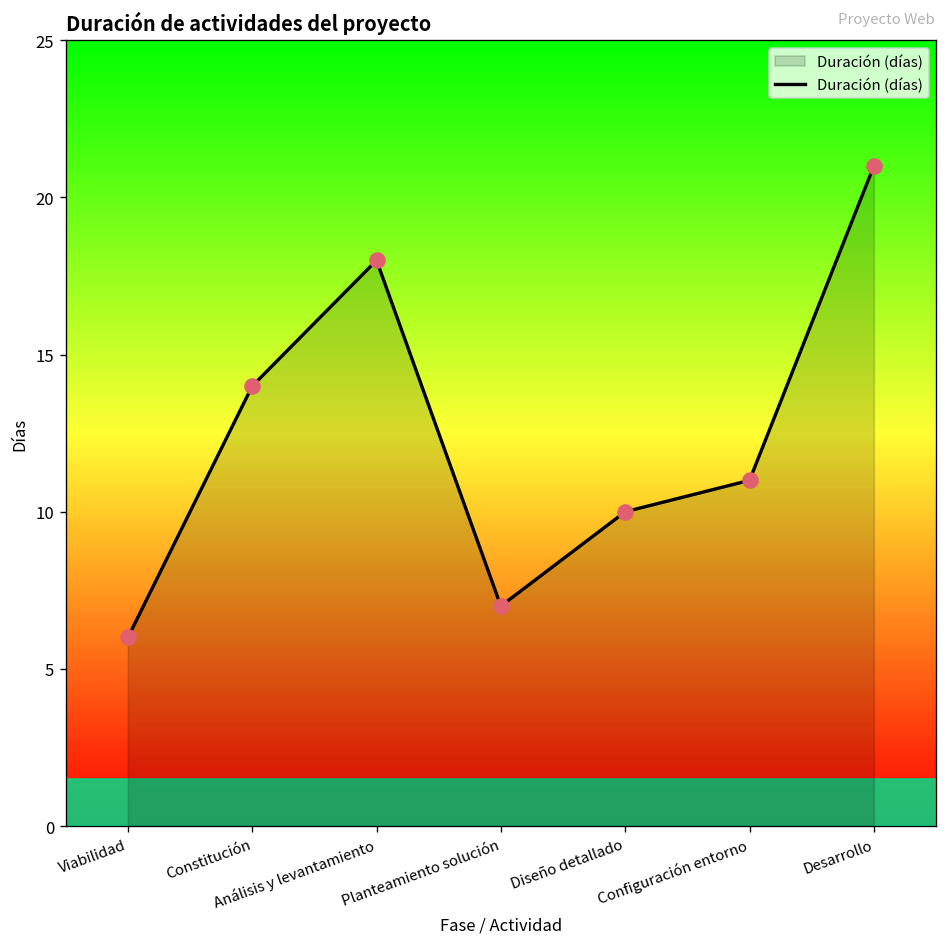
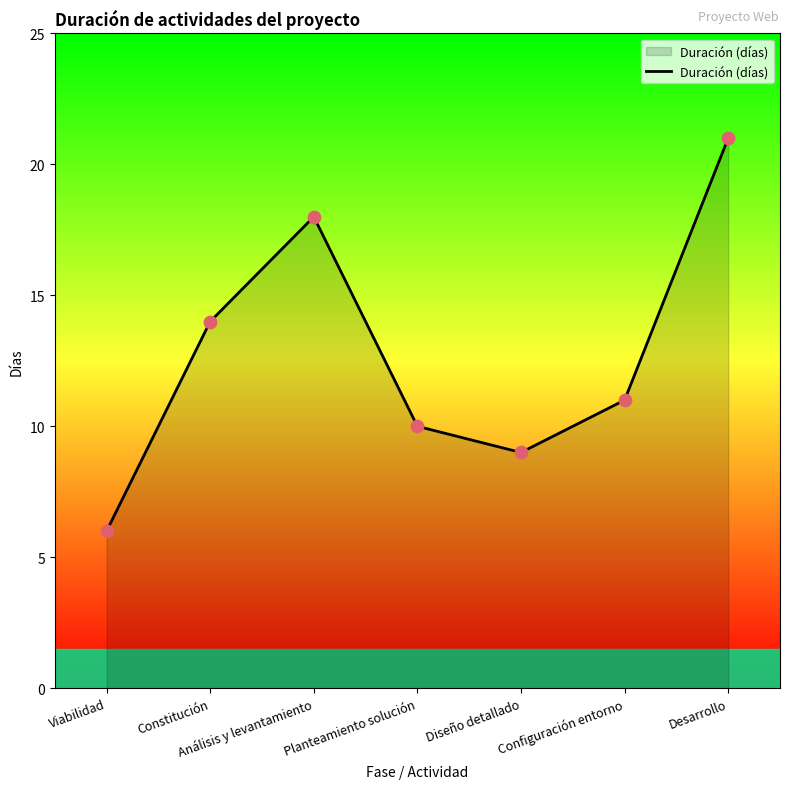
  {
    "Viabilidad": 6,
    "Constitución": 14,
    "Análisis y levantamiento": 18,
-   "Planteamiento solución": 7,
-   "Diseño detallado": 10,
+   "Planteamiento solución": 10,
+   "Diseño detallado": 9,
    "Configuración entorno": 11,
    "Desarrollo": 21
  }
